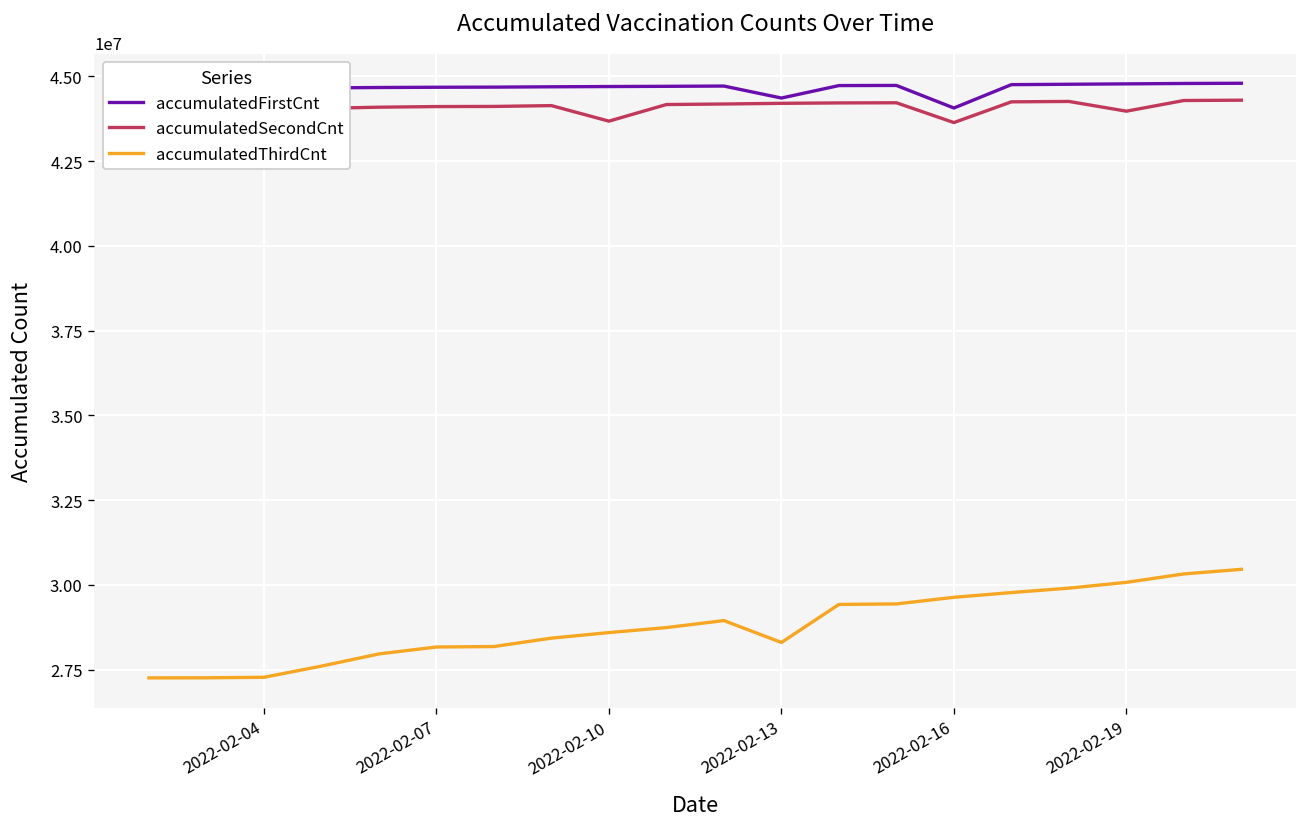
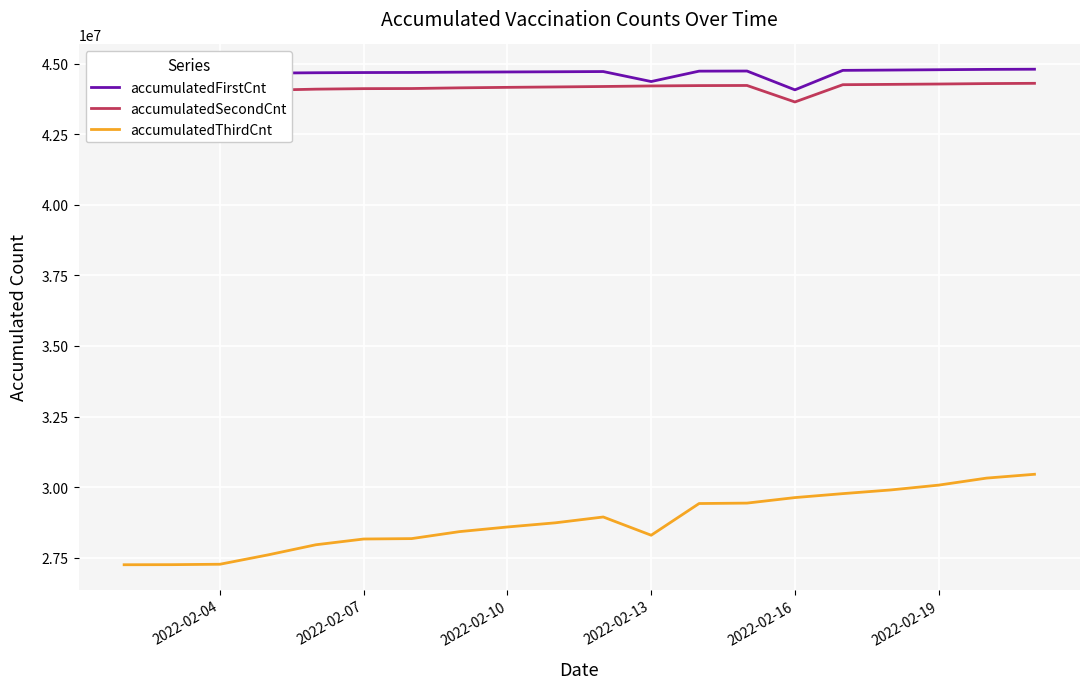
  {
    "accumulatedFirstCnt": {
      "2022-02-07": 44700000,
      "2022-02-10": 44700000,
      "2022-02-13": 44400000,
      "2022-02-16": 44100000,
      "2022-02-19": 44800000
    },
    "accumulatedSecondCnt": {
      "2022-02-07": 44100000,
-     "2022-02-10": 43700000,
+     "2022-02-10": 44200000,
      "2022-02-13": 44200000,
      "2022-02-16": 43600000,
-     "2022-02-19": 44000000
+     "2022-02-19": 44300000
    },
    "accumulatedThirdCnt": {
      "2022-02-04": 27300000,
      "2022-02-07": 28200000,
      "2022-02-10": 28600000,
      "2022-02-13": 28300000,
      "2022-02-16": 29600000,
      "2022-02-19": 30100000
    }
  }
